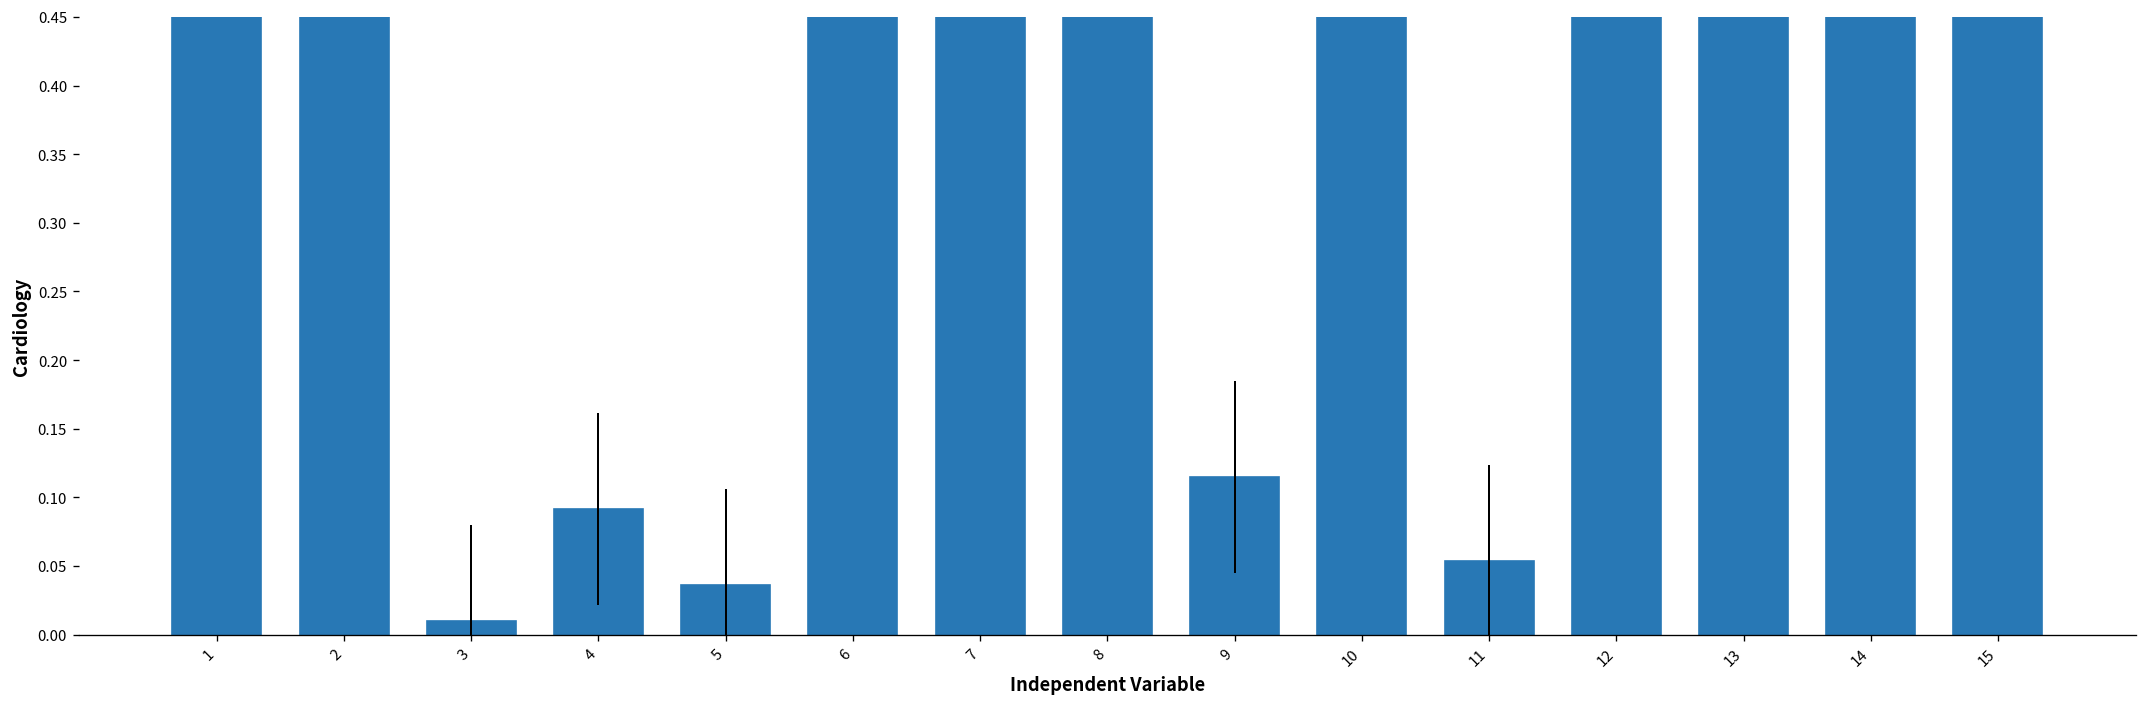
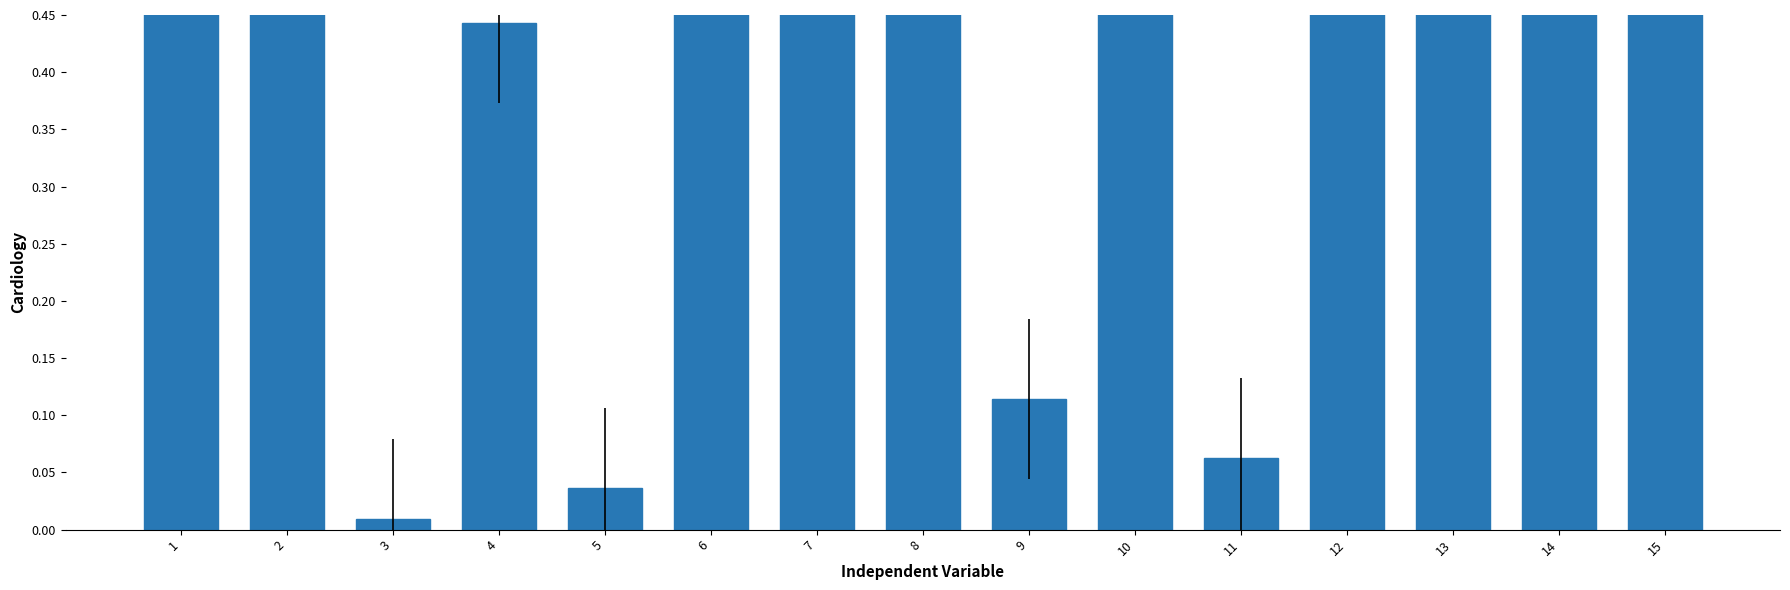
  {
    "3": 0.010,
-   "4": 0.092,
+   "4": 0.443,
    "5": 0.036,
    "9": 0.115,
-   "11": 0.053
+   "11": 0.063
  }
